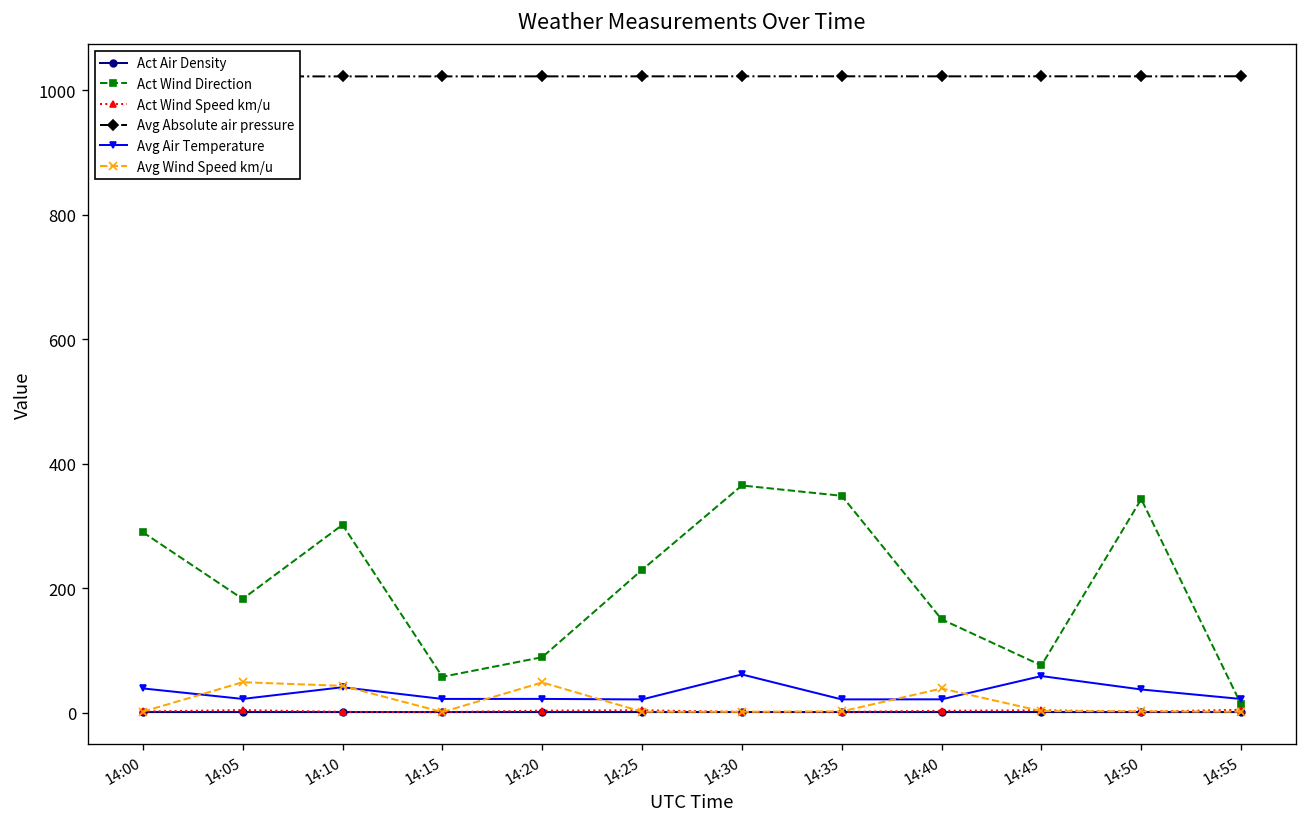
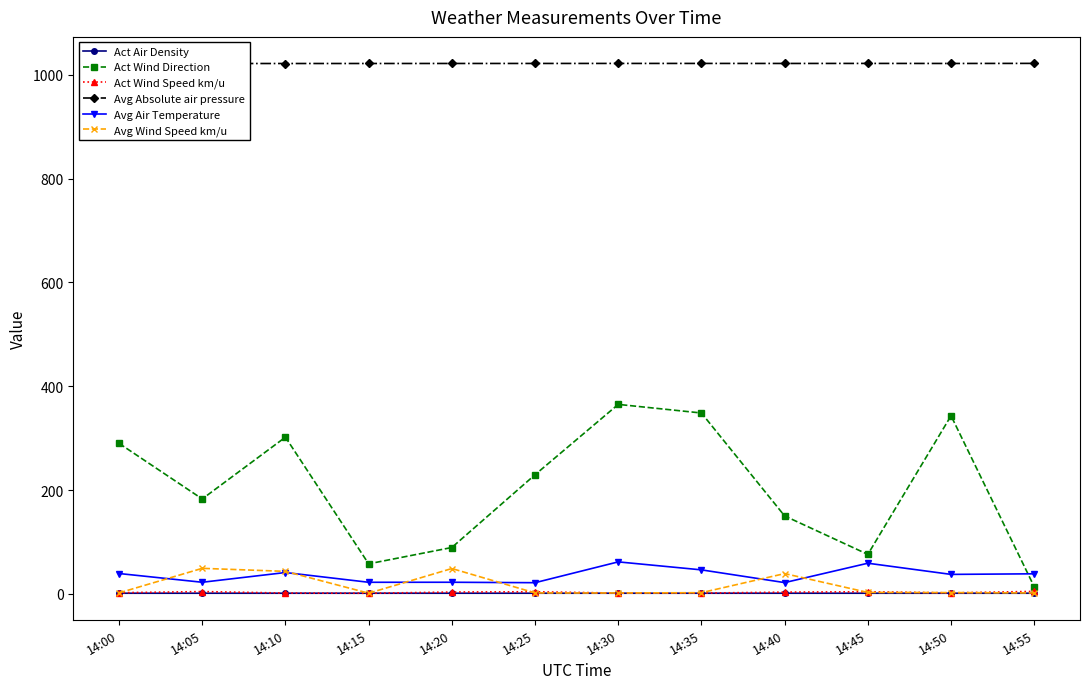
  {
    "Act Wind Direction": {
      "14:00": 290,
      "14:05": 180,
      "14:10": 300,
      "14:15": 60,
      "14:20": 90,
      "14:25": 230,
      "14:30": 370,
      "14:35": 350,
      "14:40": 150,
      "14:45": 80,
      "14:50": 340,
      "14:55": 10
    },
    "Avg Absolute air pressure": {
      "14:10": 1020,
      "14:15": 1020,
      "14:20": 1020,
      "14:25": 1020,
      "14:30": 1020,
      "14:35": 1020,
      "14:40": 1020,
      "14:45": 1020,
      "14:50": 1020,
      "14:55": 1020
    },
    "Avg Air Temperature": {
      "14:00": 40,
      "14:05": 20,
      "14:15": 20,
      "14:20": 20,
      "14:25": 20,
      "14:30": 60,
-     "14:35": 20,
+     "14:35": 50,
      "14:40": 20,
      "14:45": 60,
      "14:50": 40,
-     "14:55": 20
+     "14:55": 40
    },
    "Avg Wind Speed km/u": {
      "14:05": 50,
      "14:20": 50,
      "14:40": 40
    }
  }
